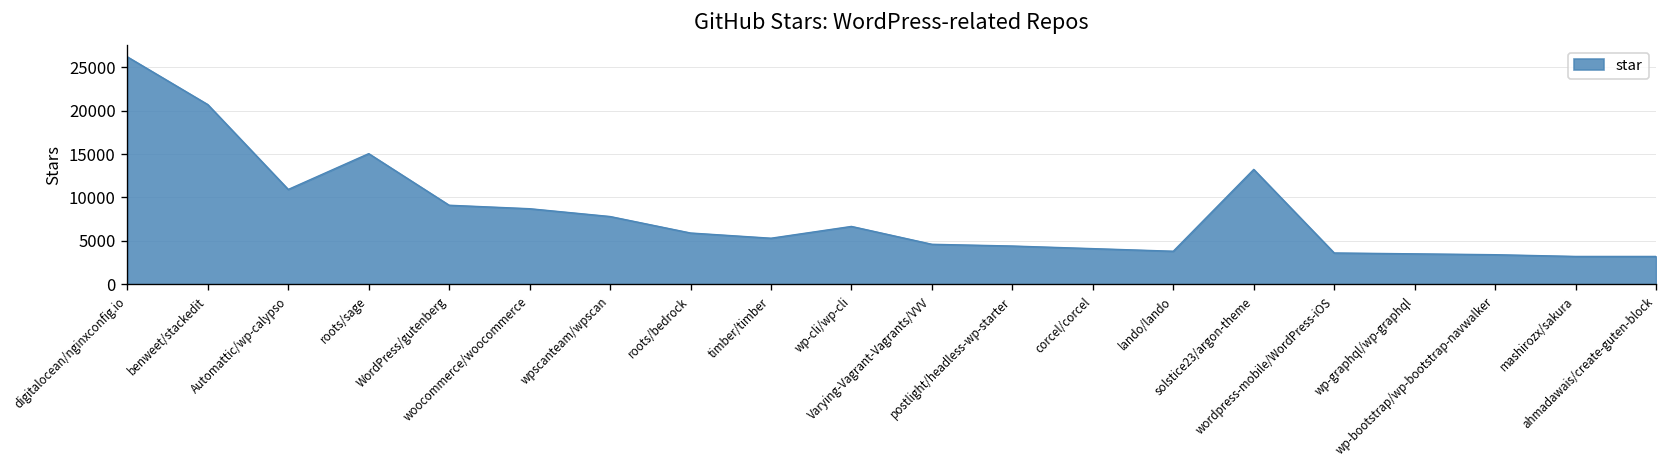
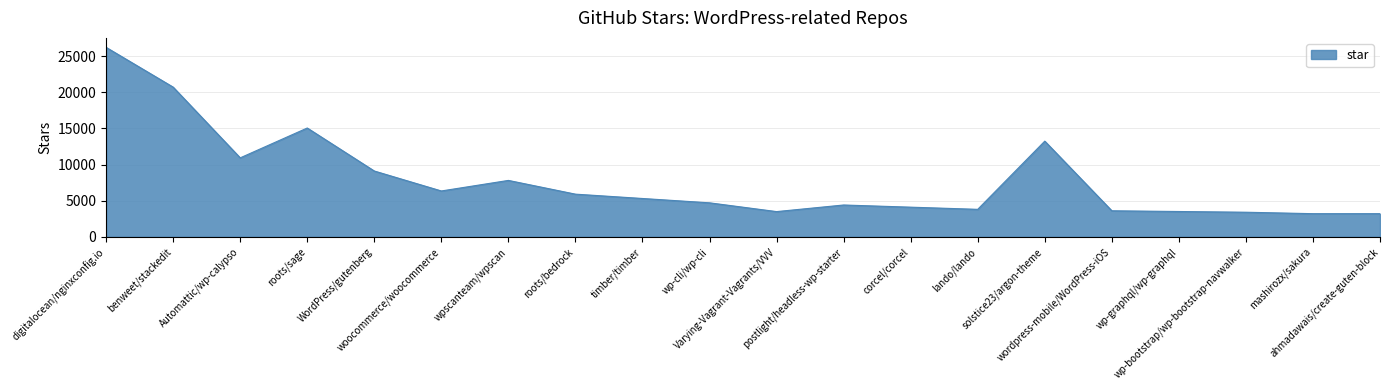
  {
    "digitalocean/nginxconfig.io": 26000,
    "benweet/stackedit": 21000,
    "Automattic/wp-calypso": 11000,
    "roots/sage": 15000,
    "WordPress/gutenberg": 9000,
-   "woocommerce/woocommerce": 9000,
+   "woocommerce/woocommerce": 6000,
    "wpscanteam/wpscan": 8000,
    "roots/bedrock": 6000,
    "timber/timber": 5000,
-   "wp-cli/wp-cli": 7000,
-   "Varying-Vagrant-Vagrants/VVV": 5000,
+   "wp-cli/wp-cli": 5000,
+   "Varying-Vagrant-Vagrants/VVV": 3000,
    "postlight/headless-wp-starter": 4000,
    "corcel/corcel": 4000,
    "lando/lando": 4000,
    "solstice23/argon-theme": 13000,
    "wordpress-mobile/WordPress-iOS": 4000,
    "wp-graphql/wp-graphql": 4000,
    "wp-bootstrap/wp-bootstrap-navwalker": 3000,
    "mashirozx/sakura": 3000,
    "ahmadawais/create-guten-block": 3000
  }
